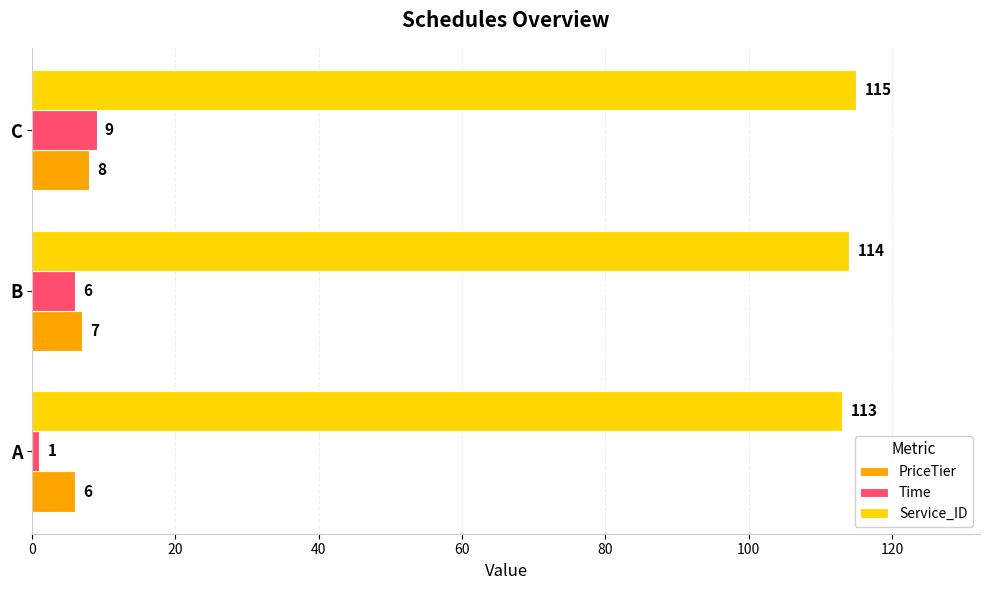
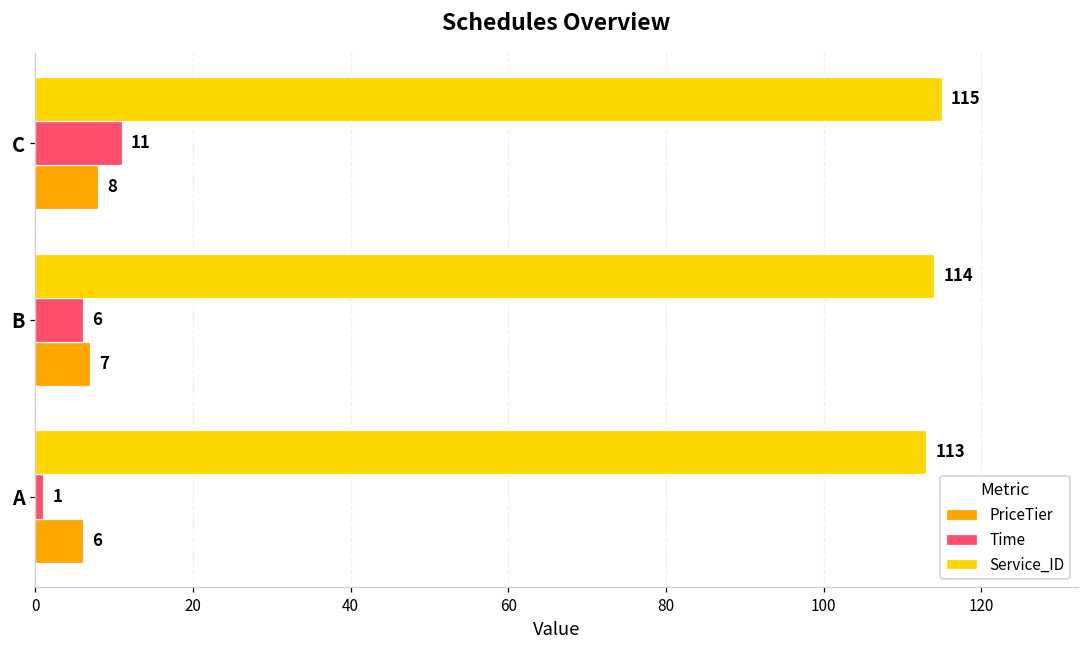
  {
    "Time": {
-     "C": 9,
+     "C": 11,
      "B": 6,
      "A": 1
    }
  }
